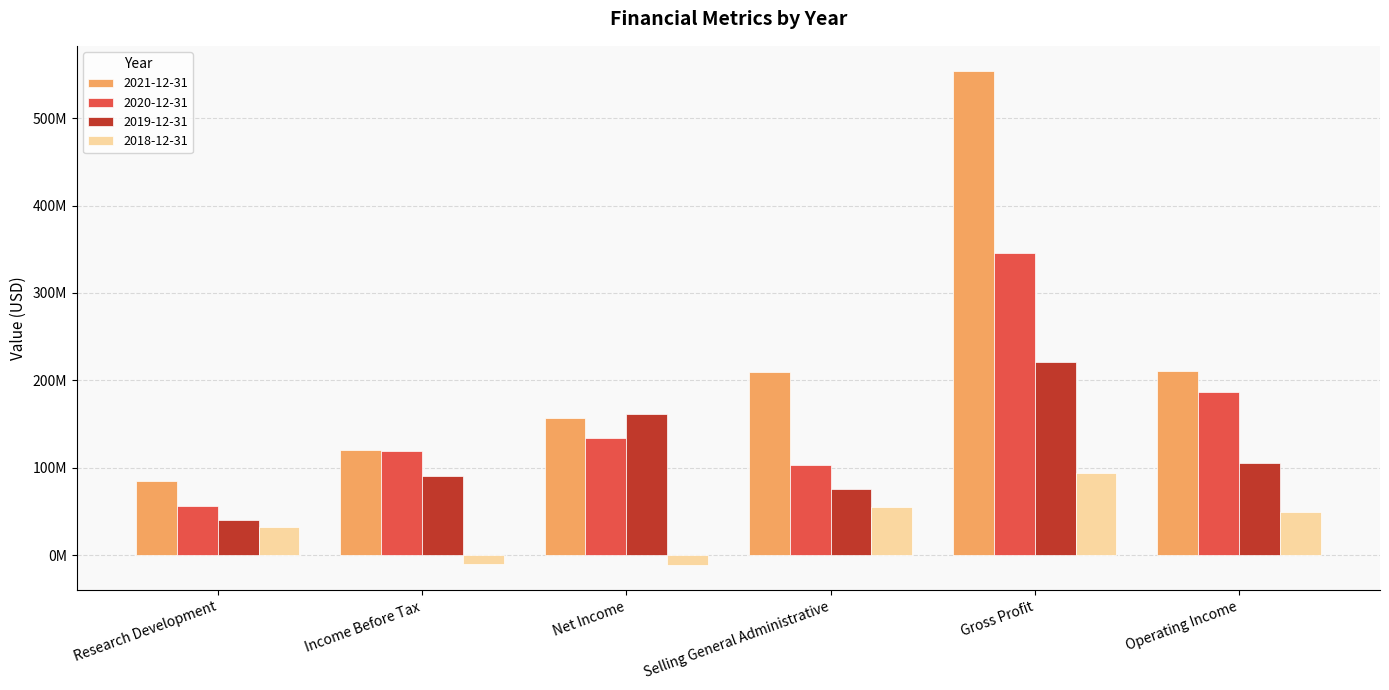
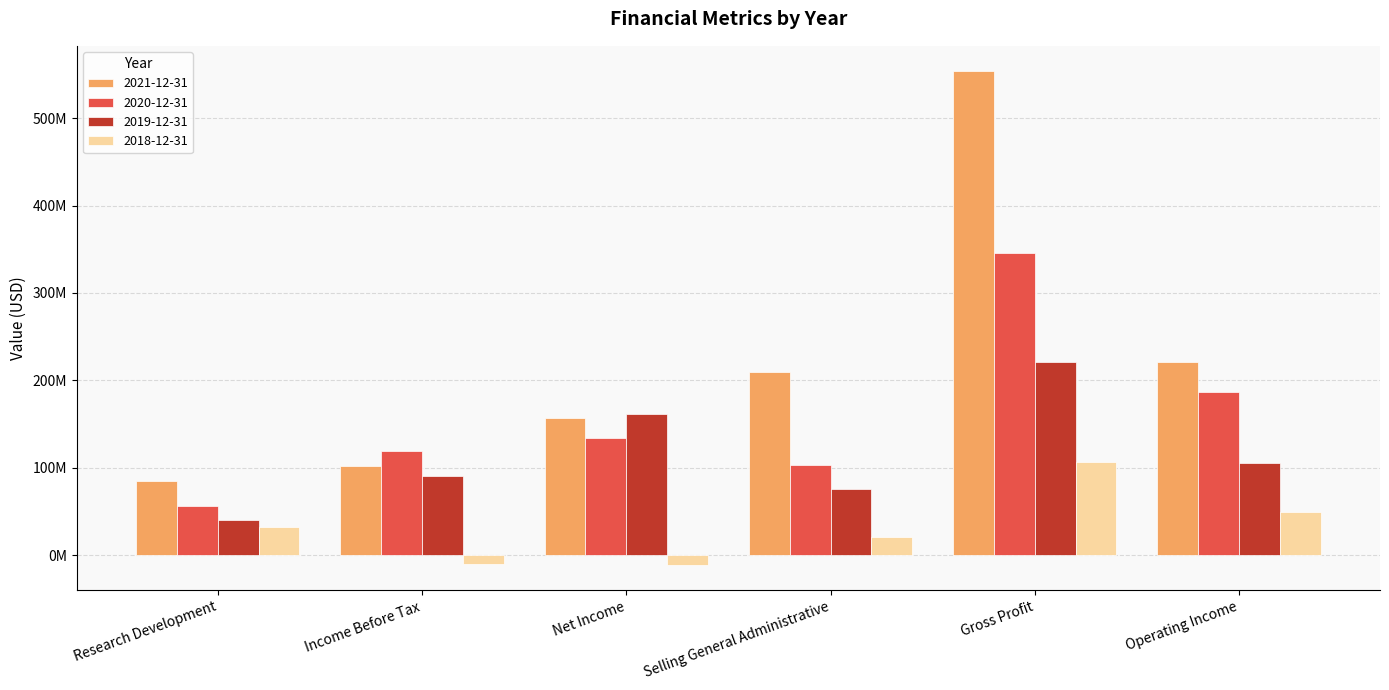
  {
    "2021-12-31": {
      "Research Development": 90000000,
-     "Income Before Tax": 120000000,
+     "Income Before Tax": 100000000,
      "Net Income": 160000000,
      "Selling General Administrative": 210000000,
      "Gross Profit": 550000000,
-     "Operating Income": 210000000
+     "Operating Income": 220000000
    },
    "2018-12-31": {
      "Research Development": 30000000,
      "Income Before Tax": -10000000,
      "Net Income": -10000000,
-     "Selling General Administrative": 60000000,
-     "Gross Profit": 90000000,
+     "Selling General Administrative": 20000000,
+     "Gross Profit": 110000000,
      "Operating Income": 50000000
    }
  }
